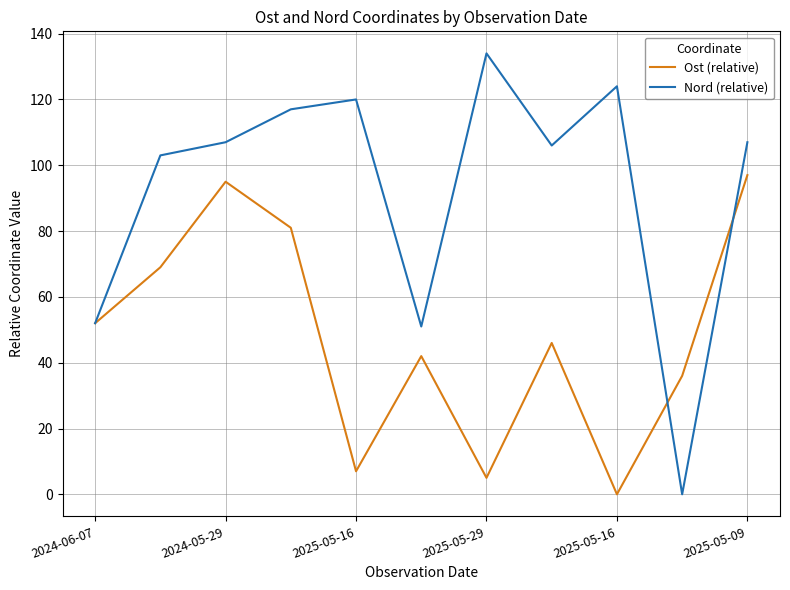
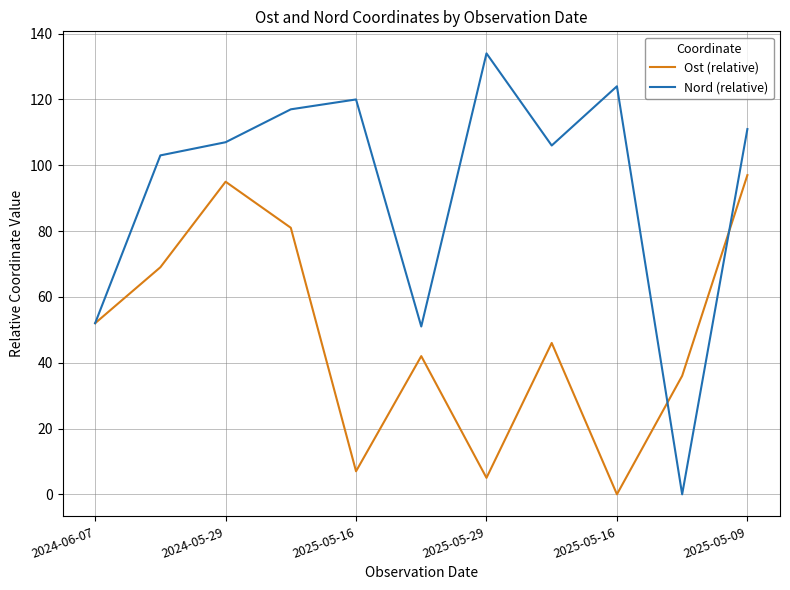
  {
    "Ost (relative)": {
      "2024-05-29": 95,
      "2025-05-09": 97
    },
    "Nord (relative)": {
      "2024-05-29": 107,
-     "2025-05-09": 107
+     "2025-05-09": 111
    }
  }
